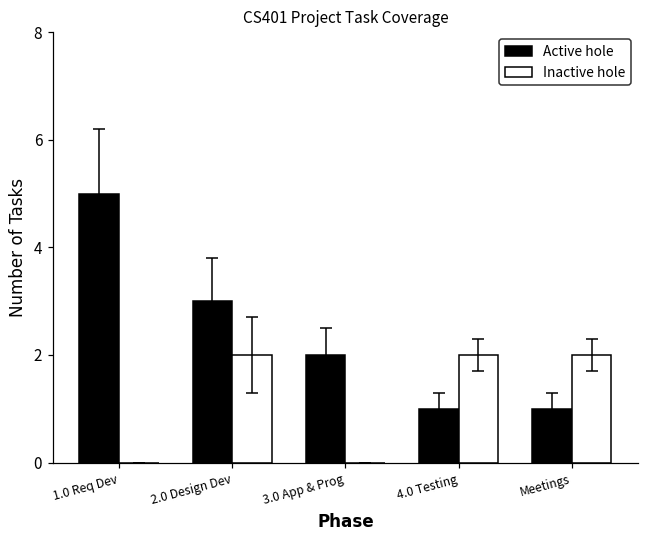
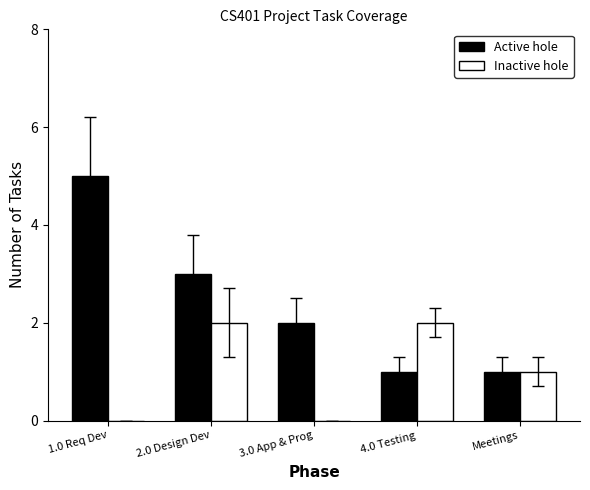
  {
    "Inactive hole": {
      "1.0 Req Dev": 0,
      "2.0 Design Dev": 2,
      "3.0 App & Prog": 0,
      "4.0 Testing": 2,
-     "Meetings": 2
+     "Meetings": 1
    }
  }
